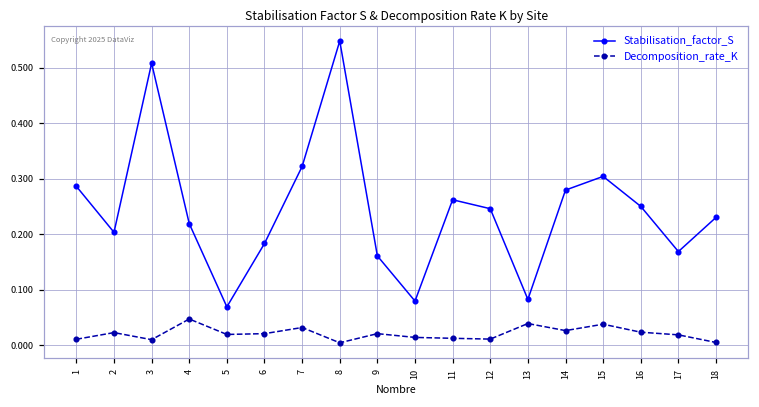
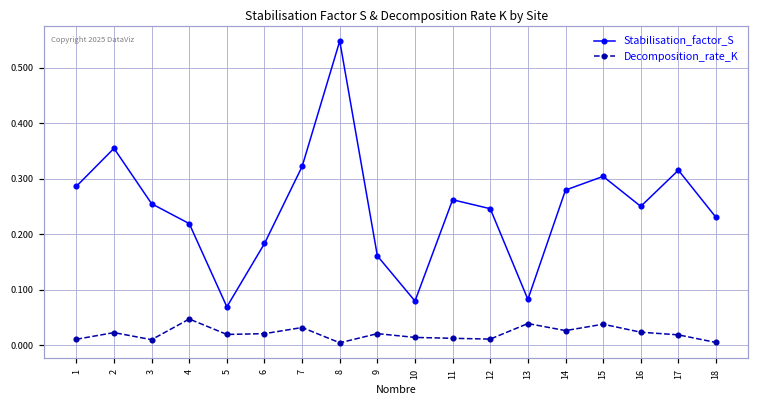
  {
    "Stabilisation_factor_S": {
      "1": 0.29,
-     "2": 0.20,
-     "3": 0.51,
+     "2": 0.35,
+     "3": 0.25,
      "4": 0.22,
      "5": 0.07,
      "6": 0.18,
      "7": 0.32,
      "8": 0.55,
      "9": 0.16,
      "10": 0.08,
      "11": 0.26,
      "12": 0.25,
      "13": 0.08,
      "14": 0.28,
      "15": 0.30,
      "16": 0.25,
-     "17": 0.17,
+     "17": 0.32,
      "18": 0.23
    },
    "Decomposition_rate_K": {
      "1": 0.01,
      "2": 0.02,
      "3": 0.01,
      "4": 0.05,
      "5": 0.02,
      "6": 0.02,
      "7": 0.03,
      "8": 0.00,
      "9": 0.02,
      "10": 0.01,
      "11": 0.01,
      "12": 0.01,
      "13": 0.04,
      "14": 0.03,
      "15": 0.04,
      "16": 0.02,
      "17": 0.02,
      "18": 0.01
    }
  }
